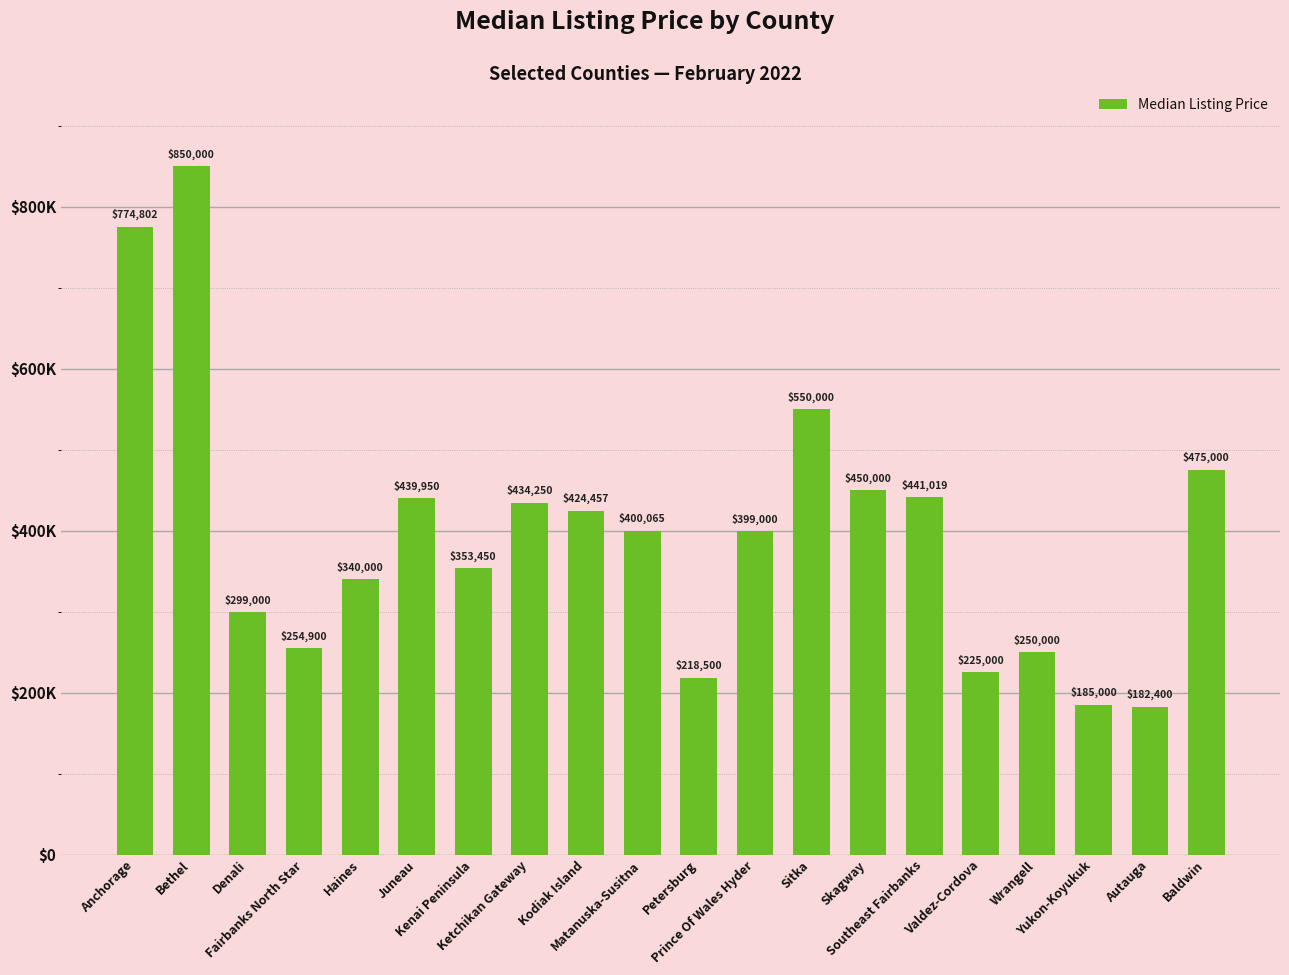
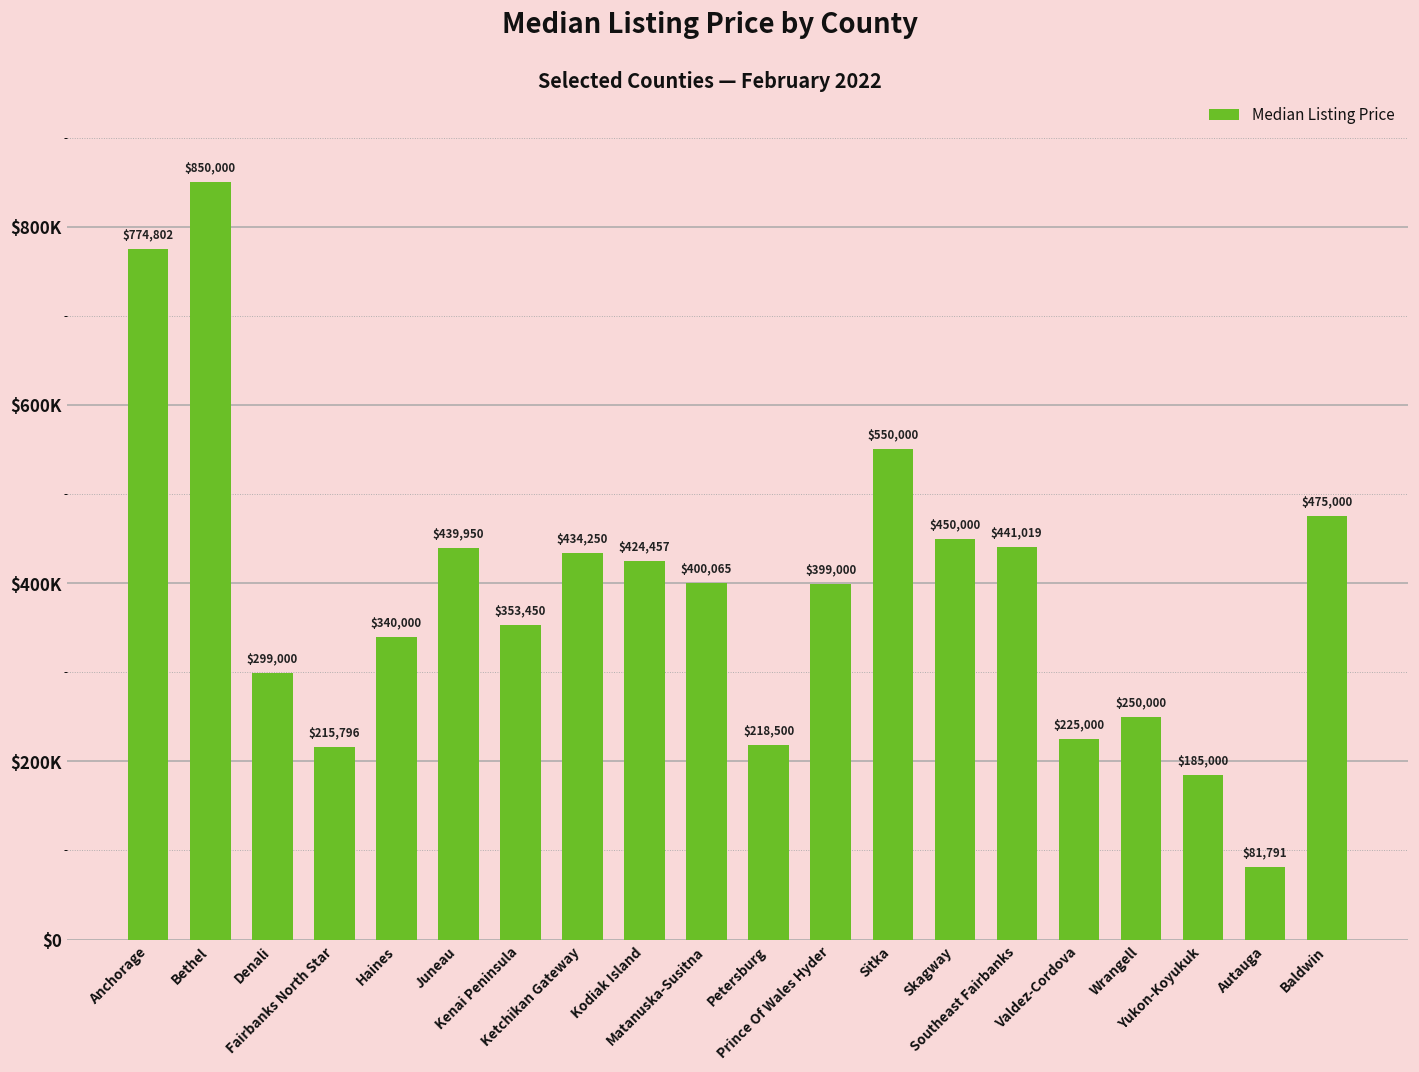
  {
    "Anchorage": "$774,802",
    "Bethel": "$850,000",
    "Denali": "$299,000",
-   "Fairbanks North Star": "$254,900",
+   "Fairbanks North Star": "$215,796",
    "Haines": "$340,000",
    "Juneau": "$439,950",
    "Kenai Peninsula": "$353,450",
    "Ketchikan Gateway": "$434,250",
    "Kodiak Island": "$424,457",
    "Matanuska-Susitna": "$400,065",
    "Petersburg": "$218,500",
    "Prince Of Wales Hyder": "$399,000",
    "Sitka": "$550,000",
    "Skagway": "$450,000",
    "Southeast Fairbanks": "$441,019",
    "Valdez-Cordova": "$225,000",
    "Wrangell": "$250,000",
    "Yukon-Koyukuk": "$185,000",
-   "Autauga": "$182,400",
+   "Autauga": "$81,791",
    "Baldwin": "$475,000"
  }
